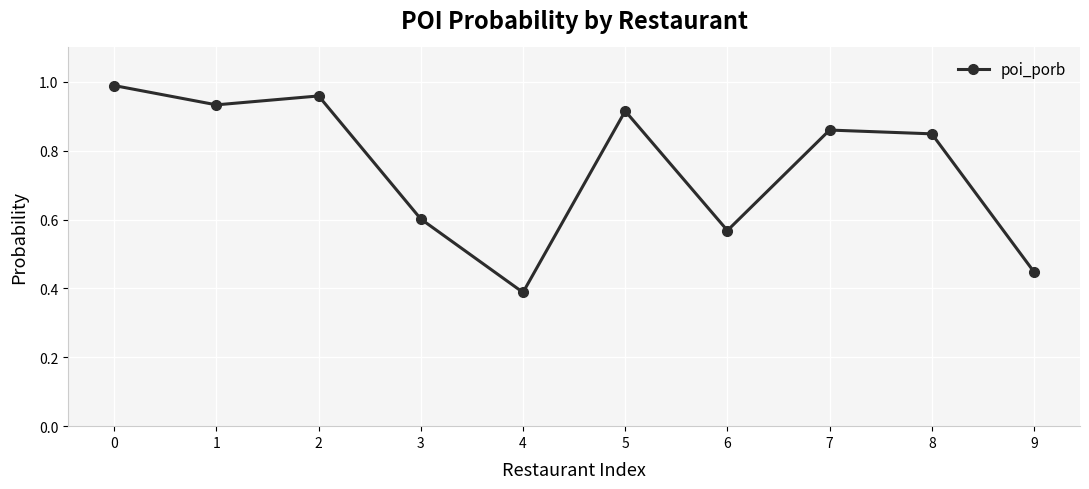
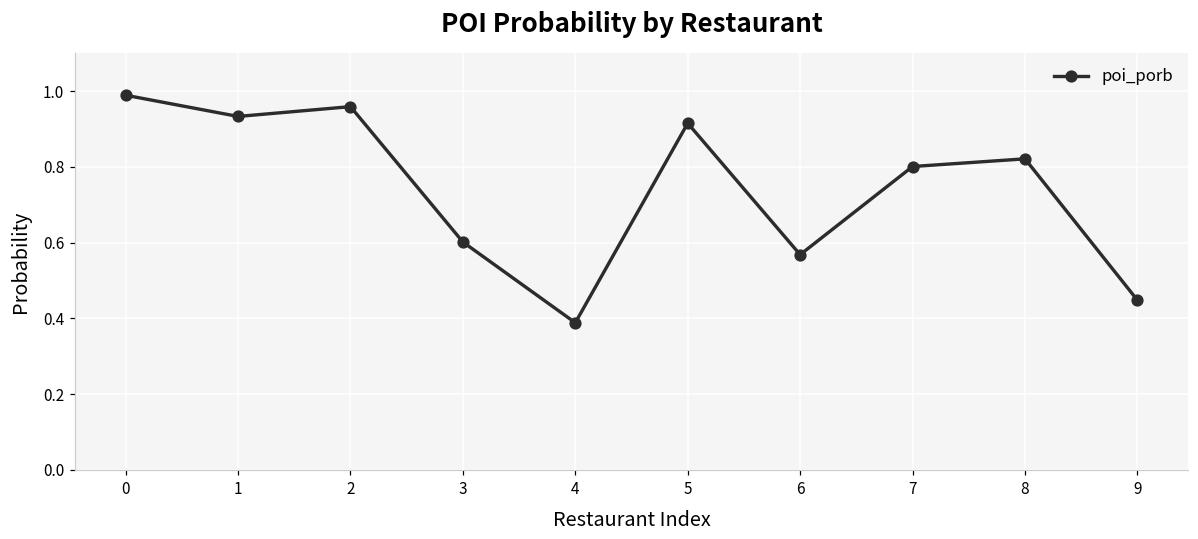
  {
    "0": 0.99,
    "1": 0.93,
    "2": 0.96,
    "3": 0.60,
    "4": 0.39,
    "5": 0.92,
    "6": 0.57,
-   "7": 0.86,
-   "8": 0.85,
+   "7": 0.80,
+   "8": 0.82,
    "9": 0.45
  }
